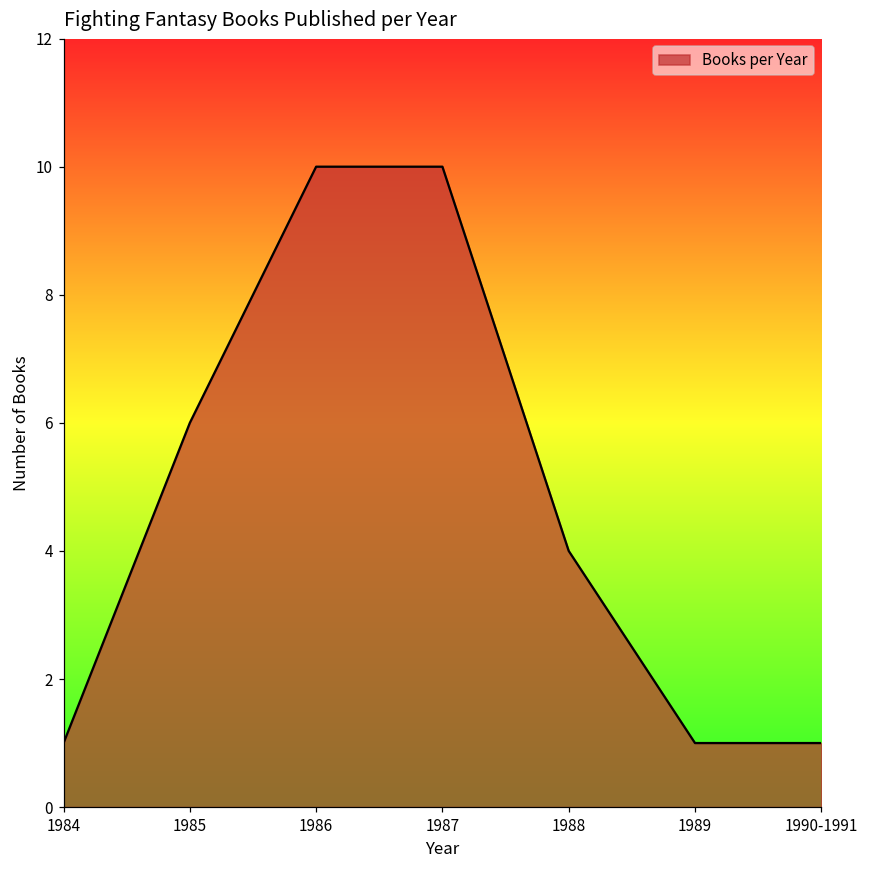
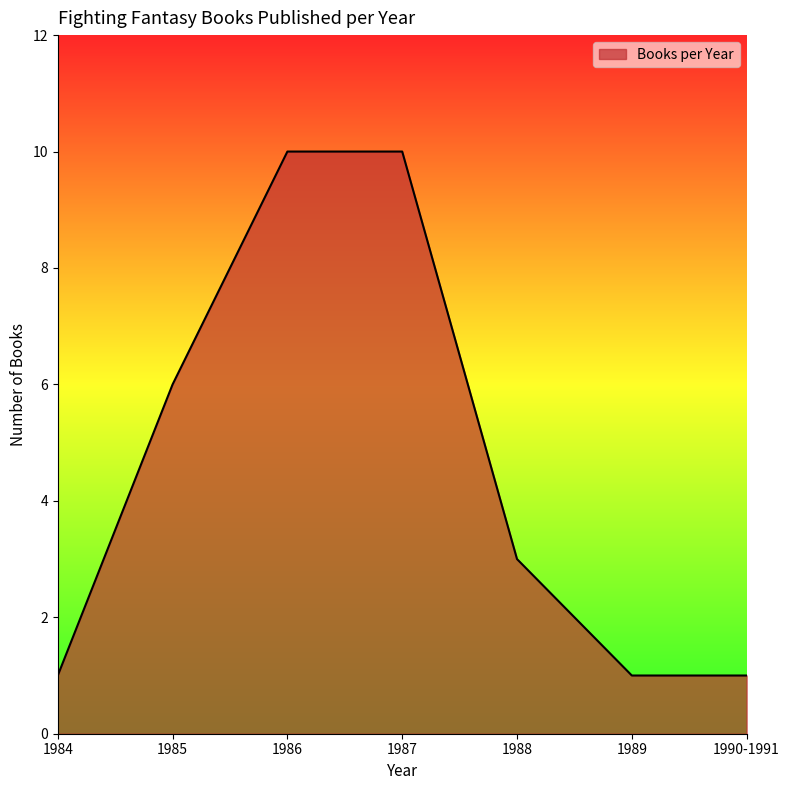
  {
    "1984": 1,
    "1985": 6,
    "1986": 10,
    "1987": 10,
-   "1988": 4,
+   "1988": 3,
    "1989": 1,
    "1990-1991": 1
  }
